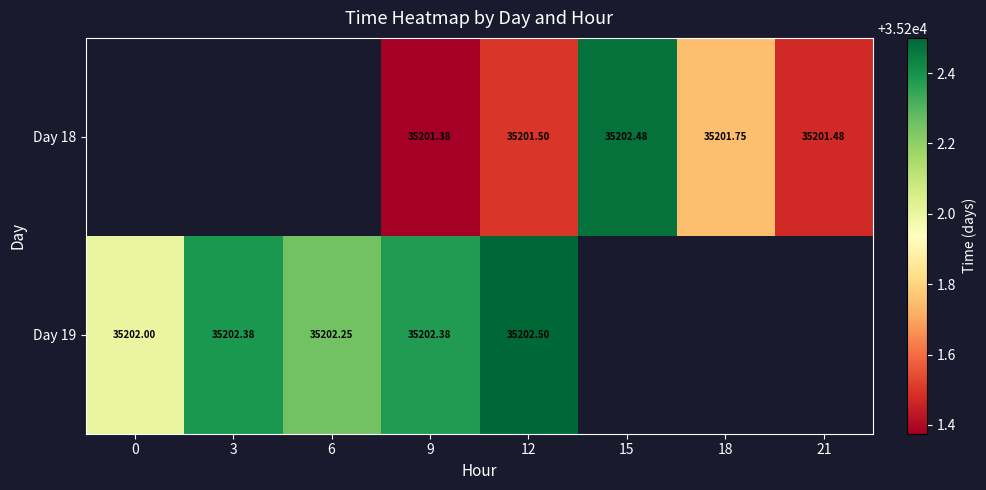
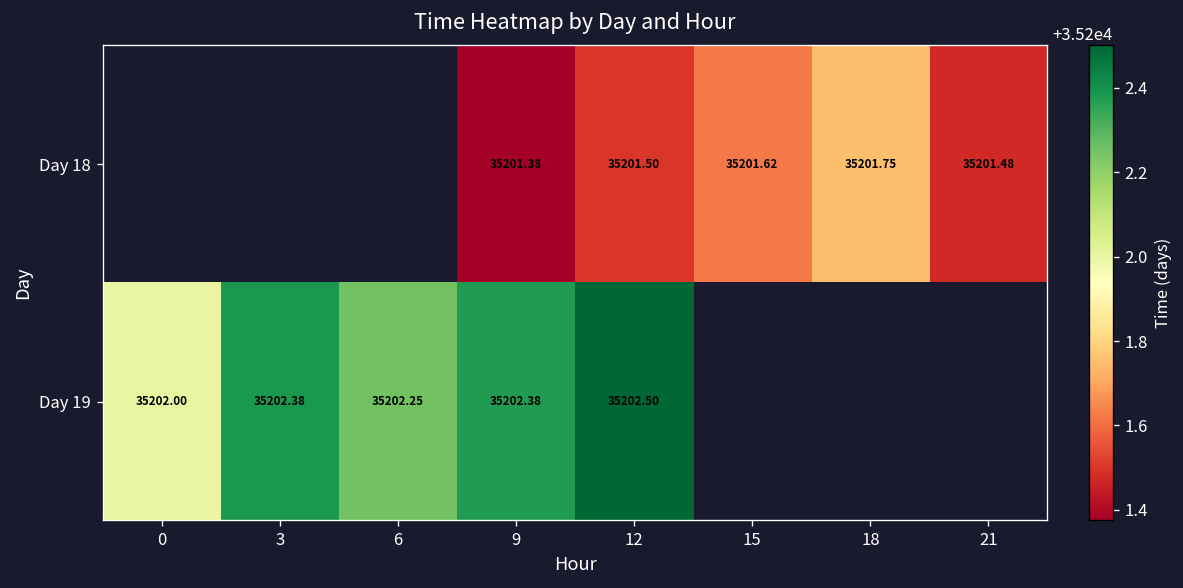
  {
    "Day 18": {
      "9": 35201.38,
      "12": 35201.50,
-     "15": 35202.48,
+     "15": 35201.62,
      "18": 35201.75,
      "21": 35201.48
    },
    "Day 19": {
      "0": 35202.00,
      "3": 35202.38,
      "6": 35202.25,
      "9": 35202.38,
      "12": 35202.50
    }
  }
